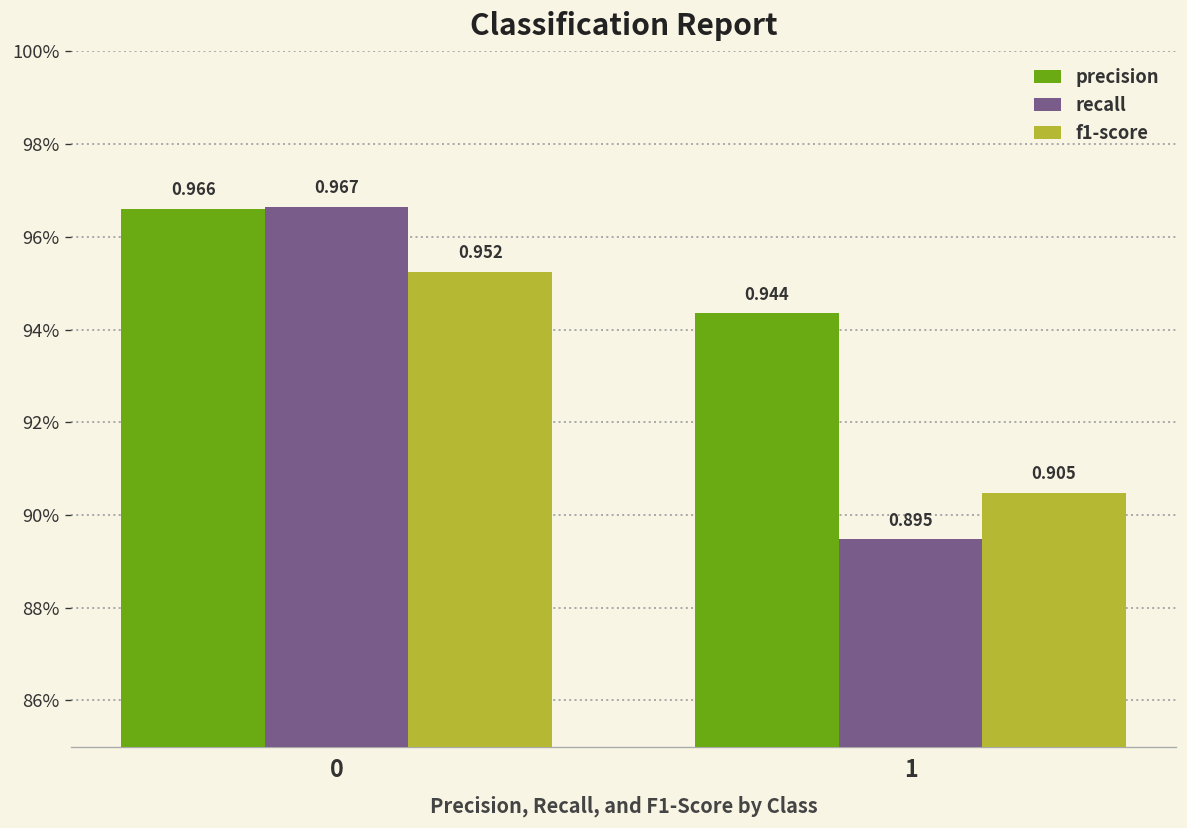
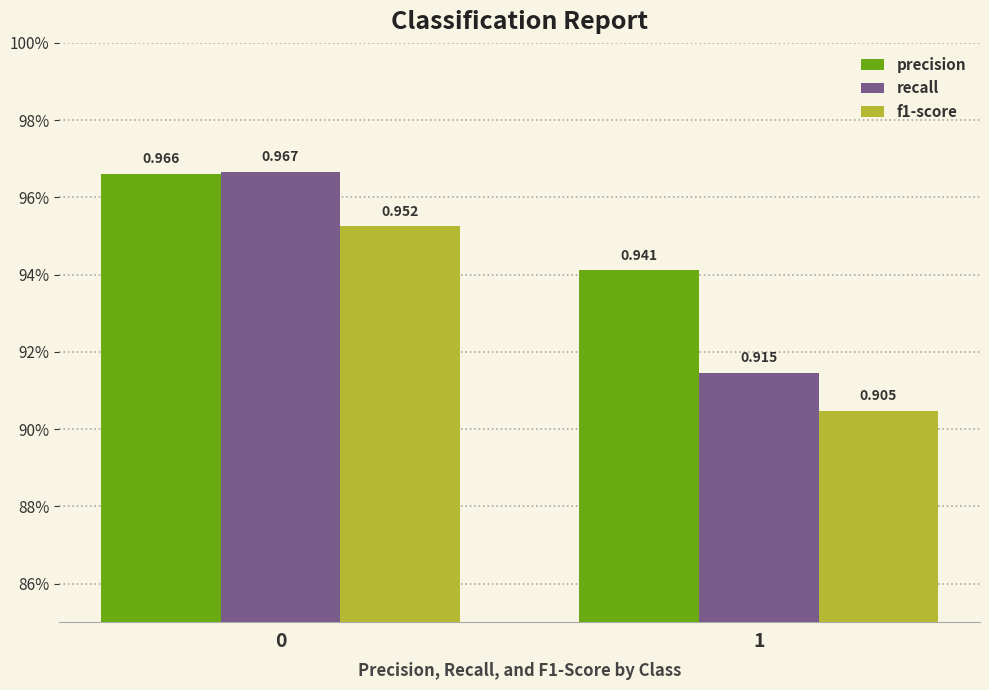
  {
    "precision": {
      "0": 0.966,
-     "1": 0.944
+     "1": 0.941
    },
    "recall": {
      "0": 0.967,
-     "1": 0.895
+     "1": 0.915
    },
    "f1-score": {
      "0": 0.952,
      "1": 0.905
    }
  }
